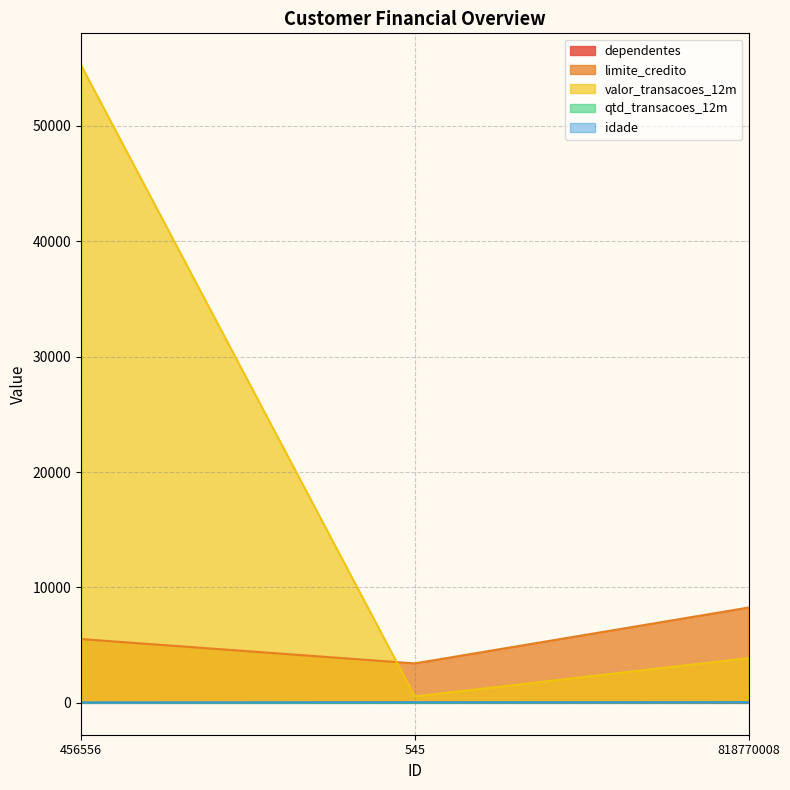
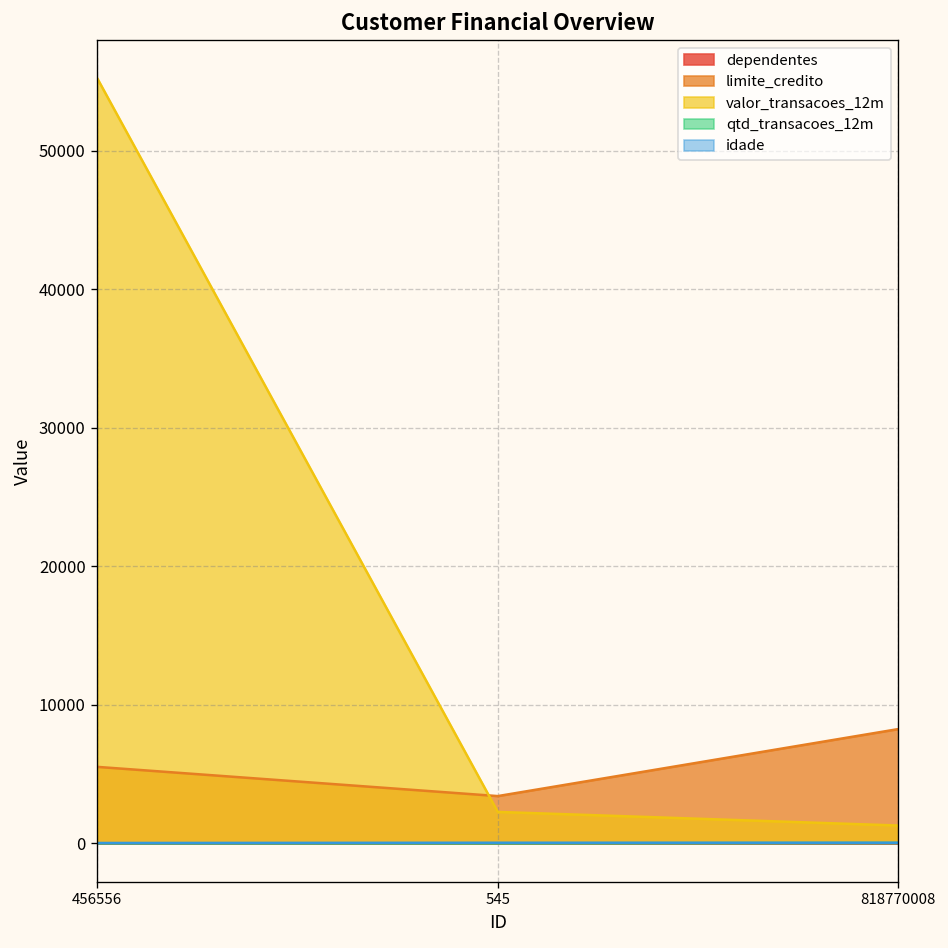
  {
    "valor_transacoes_12m": {
      "456556": 55300,
-     "545": 600,
-     "818770008": 3900
+     "545": 2300,
+     "818770008": 1300
    }
  }
